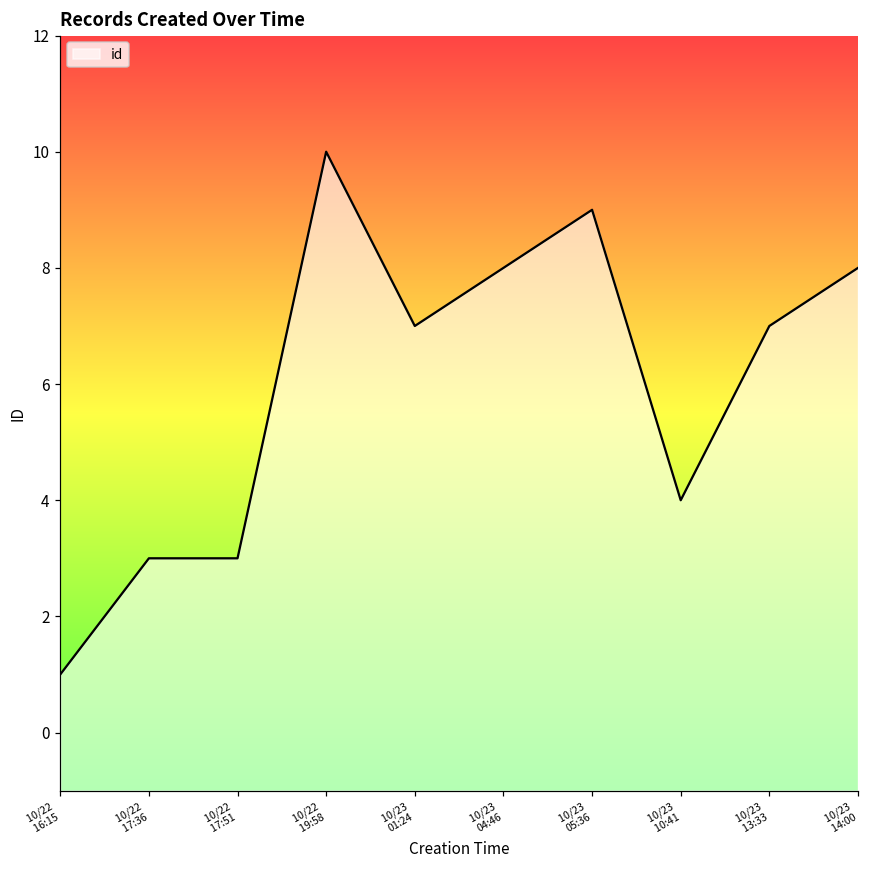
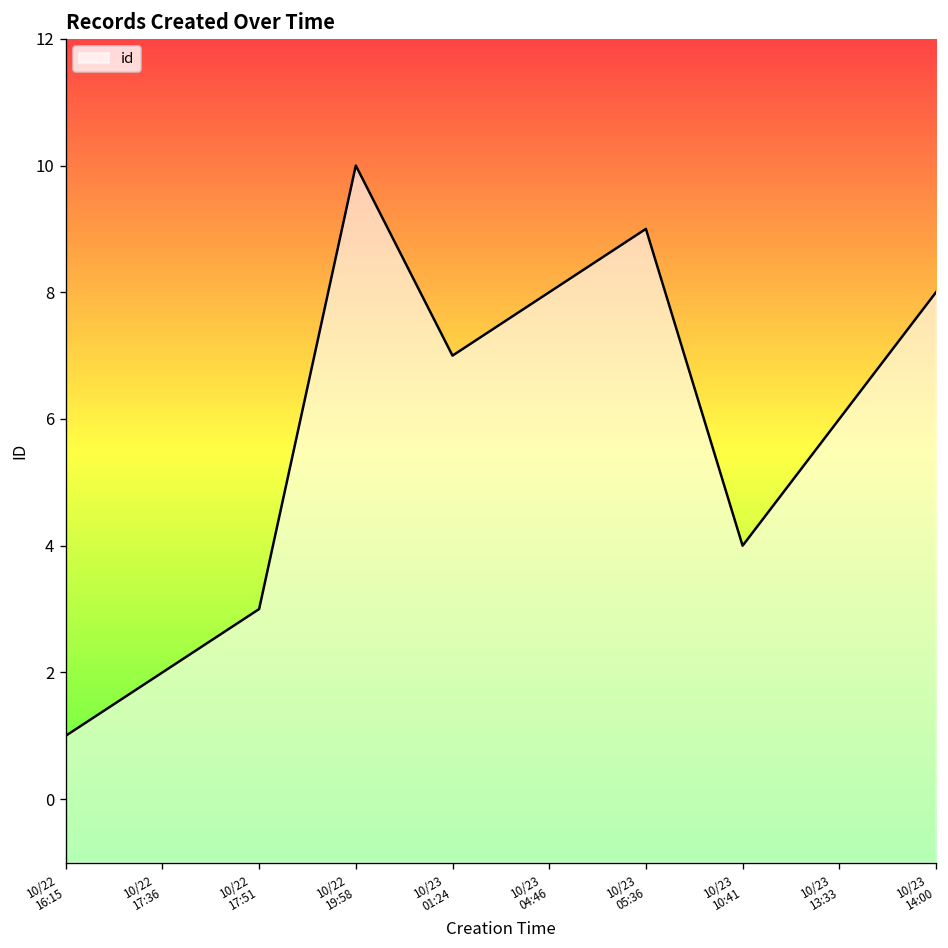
  {
    "10/22 16:15": 1,
-   "10/22 17:36": 3,
+   "10/22 17:36": 2,
    "10/22 17:51": 3,
    "10/22 19:58": 10,
    "10/23 01:24": 7,
    "10/23 04:46": 8,
    "10/23 05:36": 9,
    "10/23 10:41": 4,
-   "10/23 13:33": 7,
+   "10/23 13:33": 6,
    "10/23 14:00": 8
  }
